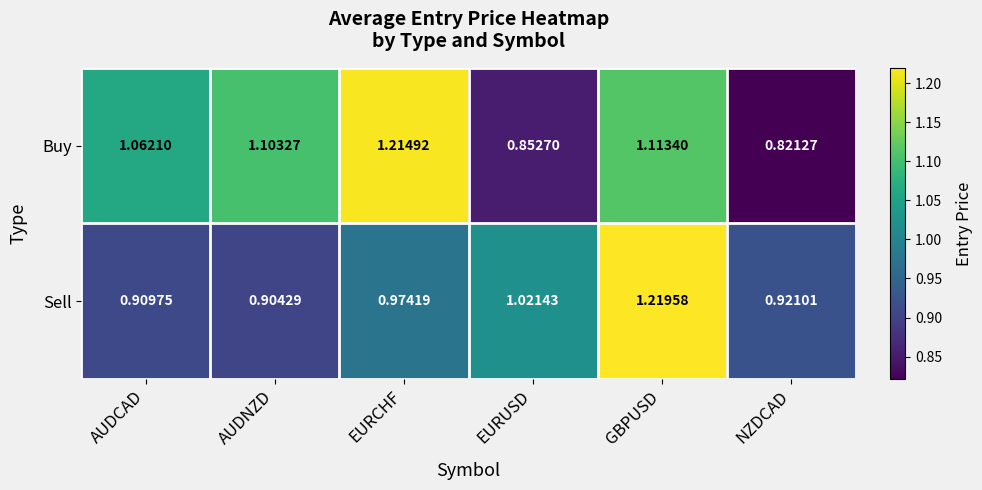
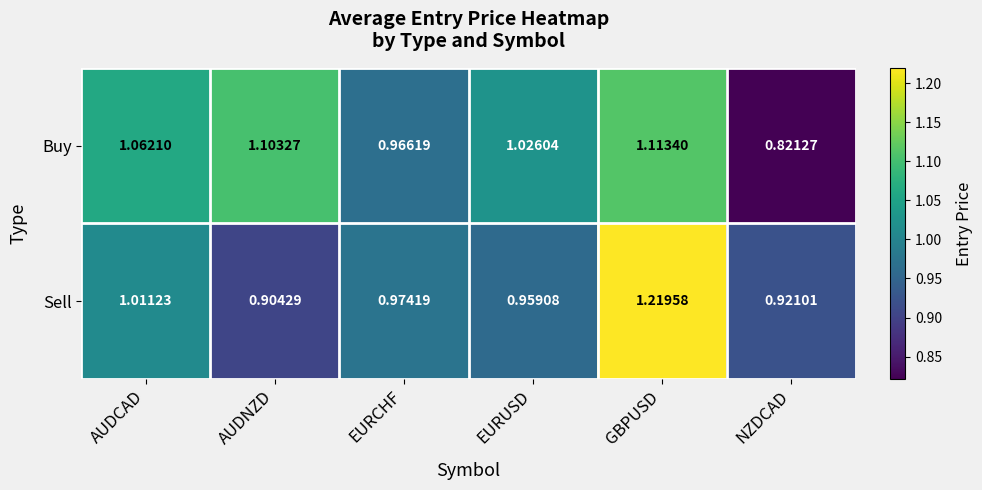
  {
    "Buy": {
      "AUDCAD": 1.06210,
      "AUDNZD": 1.10327,
-     "EURCHF": 1.21492,
-     "EURUSD": 0.85270,
+     "EURCHF": 0.96619,
+     "EURUSD": 1.02604,
      "GBPUSD": 1.11340,
      "NZDCAD": 0.82127
    },
    "Sell": {
-     "AUDCAD": 0.90975,
+     "AUDCAD": 1.01123,
      "AUDNZD": 0.90429,
      "EURCHF": 0.97419,
-     "EURUSD": 1.02143,
+     "EURUSD": 0.95908,
      "GBPUSD": 1.21958,
      "NZDCAD": 0.92101
    }
  }
